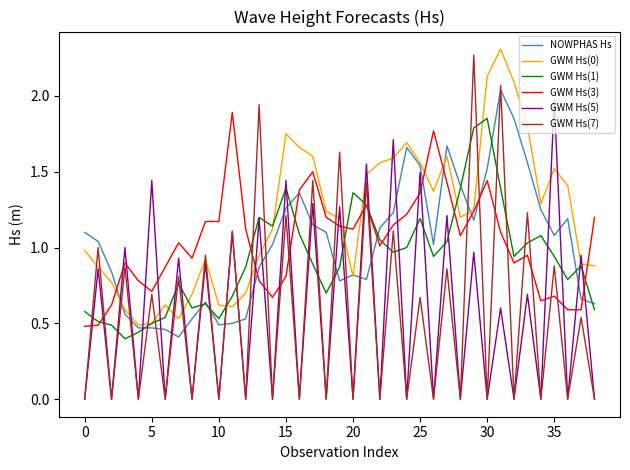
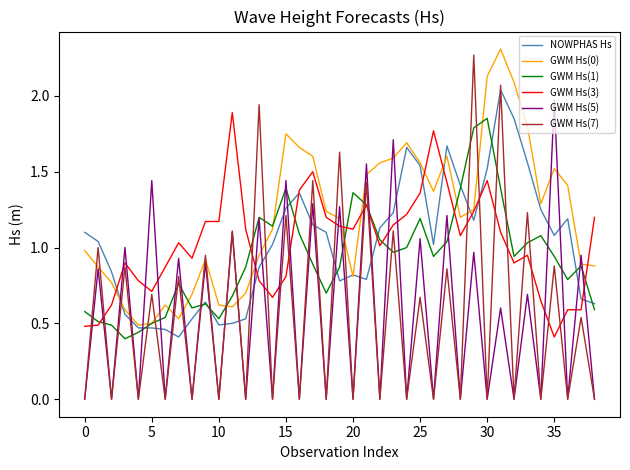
  {
    "NOWPHAS Hs": {
      "0": 1.10,
      "5": 0.47,
      "10": 0.49,
      "15": 1.26,
      "25": 1.54,
      "30": 1.52,
      "35": 1.08
    },
    "GWM Hs(0)": {
      "0": 0.98,
      "10": 0.62,
      "15": 1.75,
      "25": 1.56,
      "30": 2.13,
      "35": 1.52
    },
    "GWM Hs(1)": {
      "0": 0.58,
      "10": 0.53,
      "15": 1.39,
      "20": 1.36,
      "25": 1.19,
      "30": 1.85,
      "35": 0.94
    },
    "GWM Hs(3)": {
      "0": 0.48,
      "5": 0.71,
      "10": 1.17,
      "15": 0.81,
      "20": 1.12,
      "25": 1.36,
      "30": 1.44,
-     "35": 0.68
+     "35": 0.41
    },
    "GWM Hs(5)": {
      "5": 1.44,
      "15": 1.44,
-     "25": 1.50
+     "25": 1.06
    },
    "GWM Hs(7)": {
      "5": 0.69,
      "15": 1.21,
      "25": 0.67,
      "35": 0.88
    }
  }
